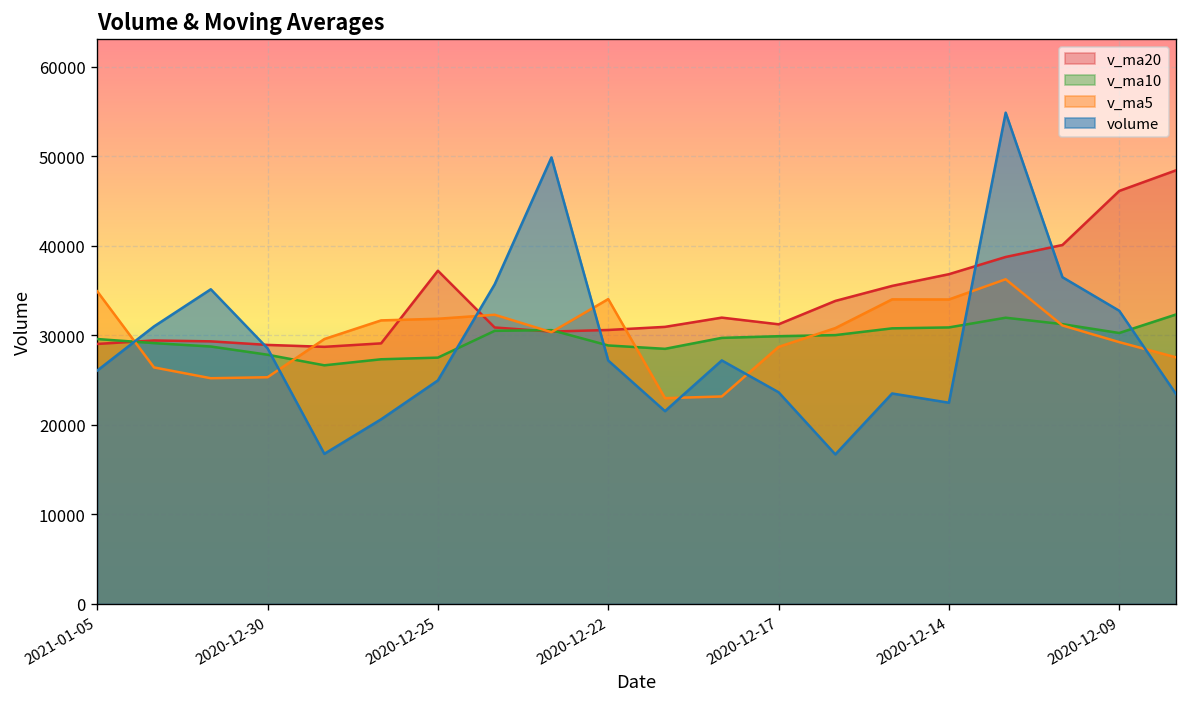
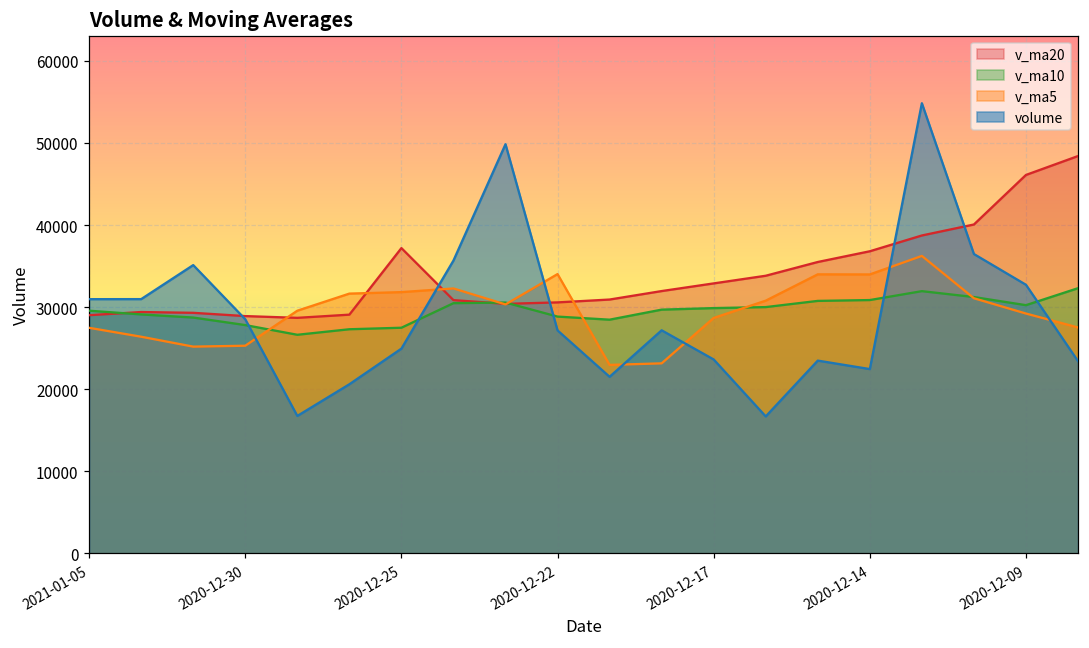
  {
    "v_ma20": {
      "2021-01-05": 29000,
      "2020-12-30": 29000,
      "2020-12-25": 37000,
      "2020-12-22": 31000,
-     "2020-12-17": 31000,
+     "2020-12-17": 33000,
      "2020-12-14": 37000,
      "2020-12-09": 46000
    },
    "v_ma10": {
      "2021-01-05": 30000,
      "2020-12-30": 28000,
      "2020-12-25": 27000,
      "2020-12-22": 29000,
      "2020-12-17": 30000,
      "2020-12-14": 31000,
      "2020-12-09": 30000
    },
    "v_ma5": {
-     "2021-01-05": 35000,
+     "2021-01-05": 27000,
      "2020-12-30": 25000,
      "2020-12-25": 32000,
      "2020-12-22": 34000,
      "2020-12-17": 29000,
      "2020-12-14": 34000,
      "2020-12-09": 29000
    },
    "volume": {
-     "2021-01-05": 26000,
+     "2021-01-05": 31000,
      "2020-12-30": 29000,
      "2020-12-25": 25000,
      "2020-12-22": 27000,
      "2020-12-17": 24000,
      "2020-12-14": 22000,
      "2020-12-09": 33000
    }
  }
